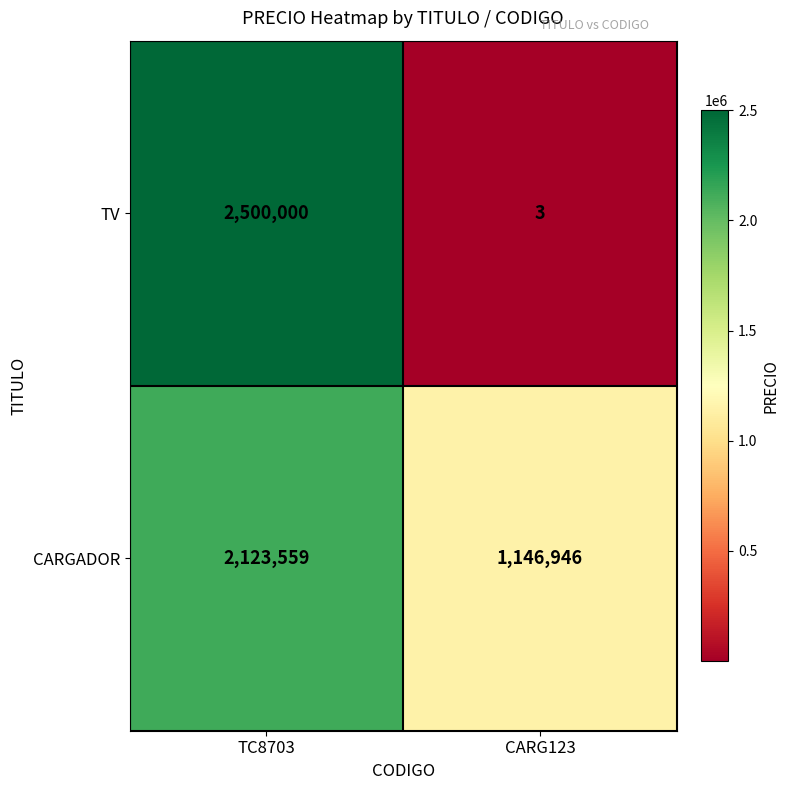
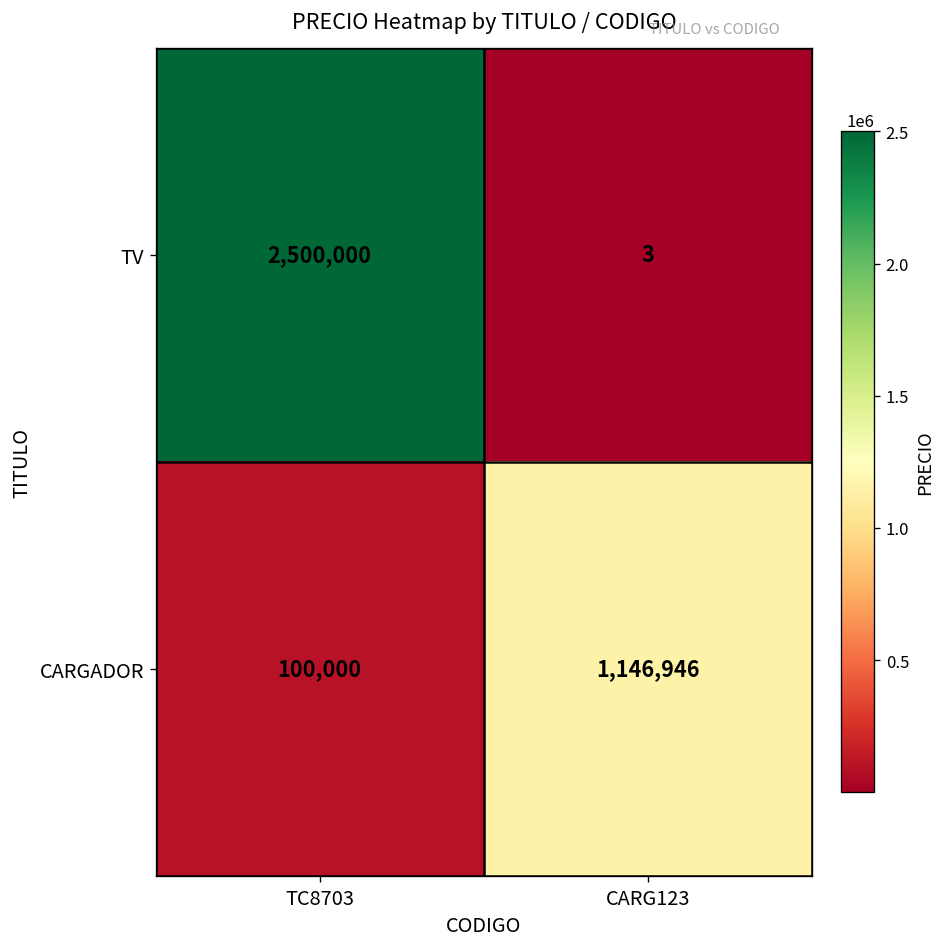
  {
    "TV": {
      "TC8703": "2,500,000",
      "CARG123": "3"
    },
    "CARGADOR": {
-     "TC8703": "2,123,559",
+     "TC8703": "100,000",
      "CARG123": "1,146,946"
    }
  }
